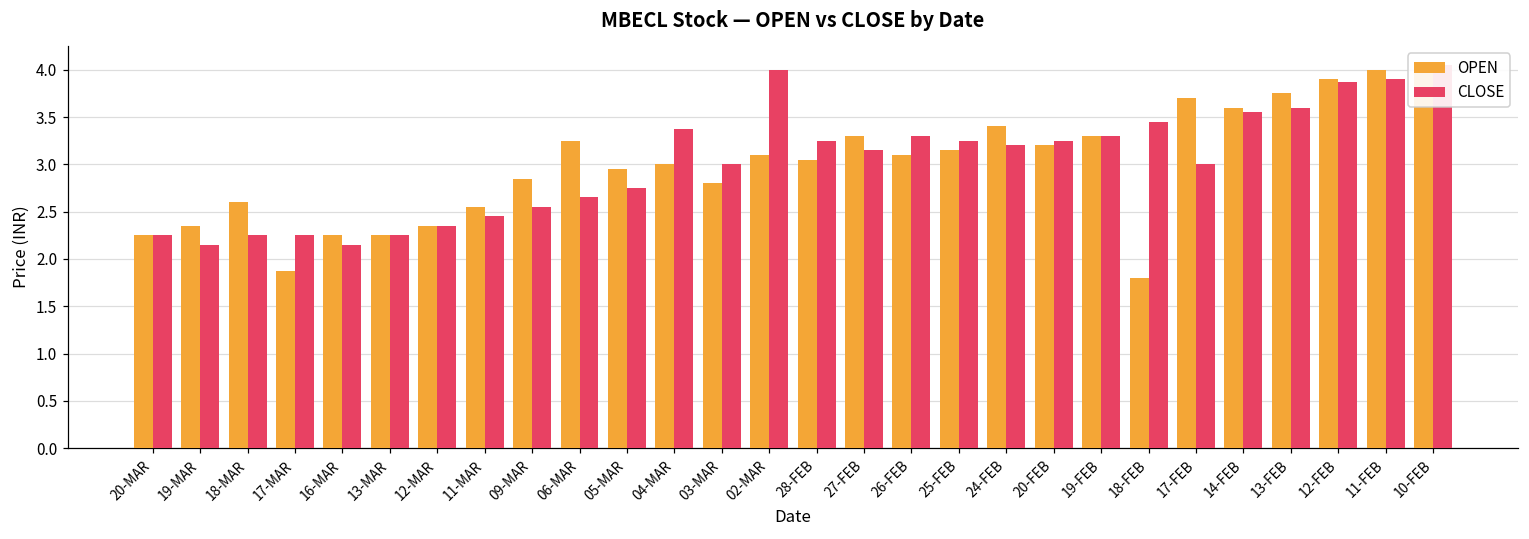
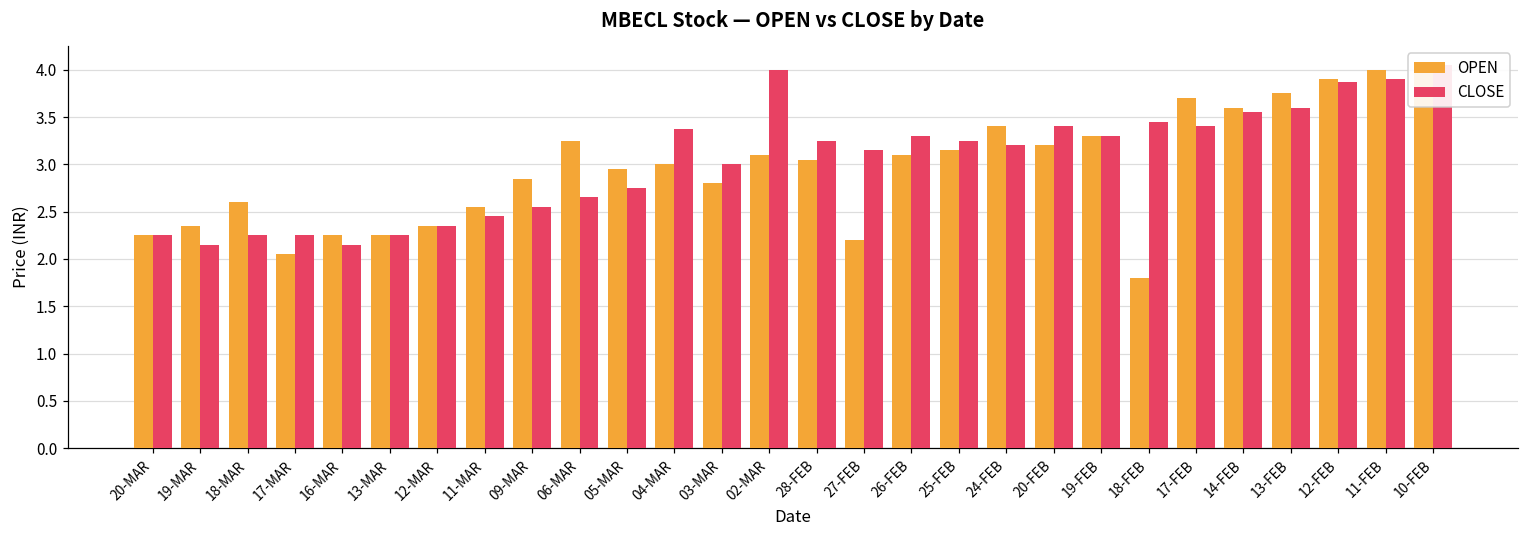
  {
    "OPEN": {
      "20-MAR": 2.3,
      "19-MAR": 2.4,
      "18-MAR": 2.6,
-     "17-MAR": 1.9,
+     "17-MAR": 2.1,
      "16-MAR": 2.3,
      "13-MAR": 2.3,
      "12-MAR": 2.4,
      "11-MAR": 2.6,
      "09-MAR": 2.8,
      "06-MAR": 3.3,
      "05-MAR": 3.0,
      "04-MAR": 3.0,
      "03-MAR": 2.8,
      "02-MAR": 3.1,
      "28-FEB": 3.1,
-     "27-FEB": 3.3,
+     "27-FEB": 2.2,
      "26-FEB": 3.1,
      "25-FEB": 3.2,
      "24-FEB": 3.4,
      "20-FEB": 3.2,
      "19-FEB": 3.3,
      "18-FEB": 1.8,
      "17-FEB": 3.7,
      "14-FEB": 3.6,
      "13-FEB": 3.8,
      "12-FEB": 3.9,
      "11-FEB": 4.0
    },
    "CLOSE": {
      "20-MAR": 2.3,
      "19-MAR": 2.2,
      "18-MAR": 2.3,
      "17-MAR": 2.3,
      "16-MAR": 2.2,
      "13-MAR": 2.3,
      "12-MAR": 2.4,
      "11-MAR": 2.5,
      "09-MAR": 2.6,
      "06-MAR": 2.7,
      "05-MAR": 2.8,
      "04-MAR": 3.4,
      "03-MAR": 3.0,
      "02-MAR": 4.0,
      "28-FEB": 3.3,
      "27-FEB": 3.2,
      "26-FEB": 3.3,
      "25-FEB": 3.3,
      "24-FEB": 3.2,
-     "20-FEB": 3.3,
+     "20-FEB": 3.4,
      "19-FEB": 3.3,
      "18-FEB": 3.5,
-     "17-FEB": 3.0,
+     "17-FEB": 3.4,
      "14-FEB": 3.6,
      "13-FEB": 3.6,
      "12-FEB": 3.9,
      "11-FEB": 3.9
    }
  }
